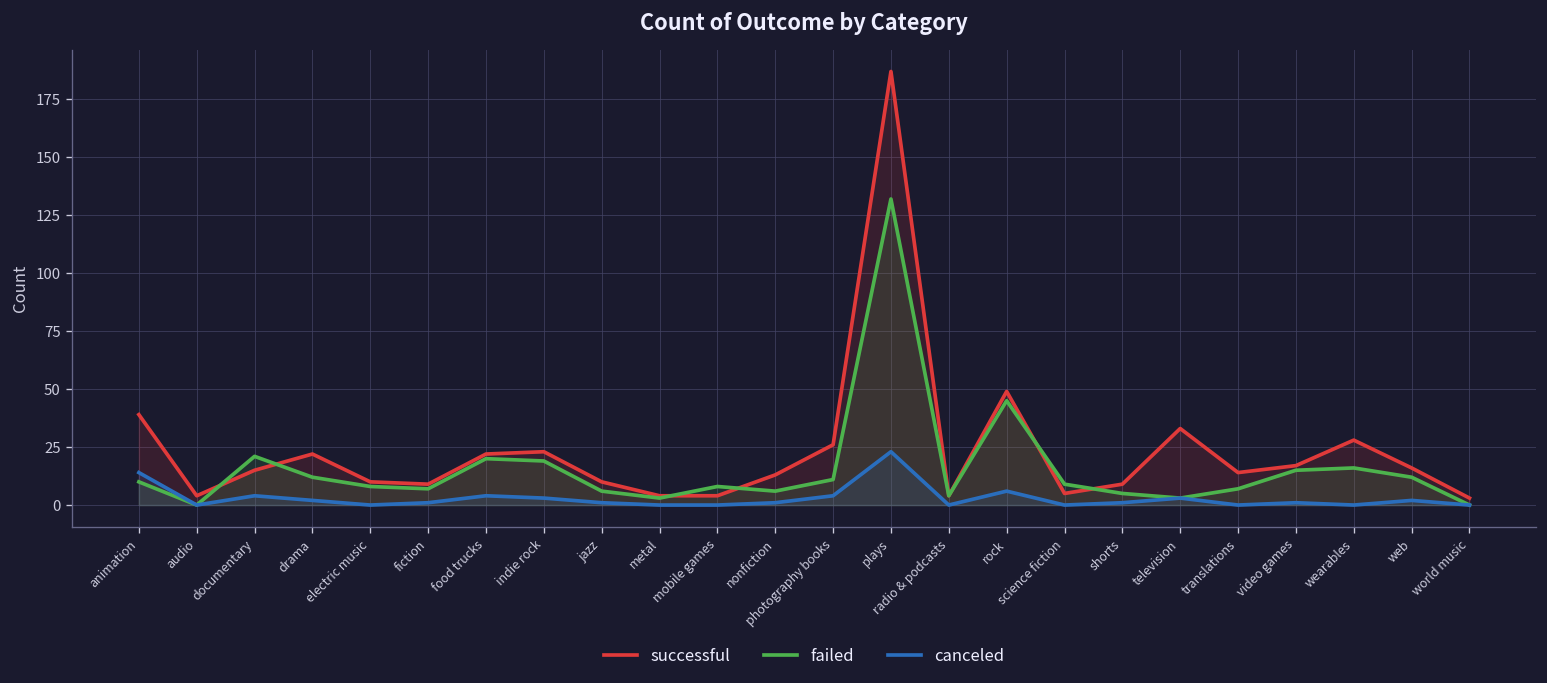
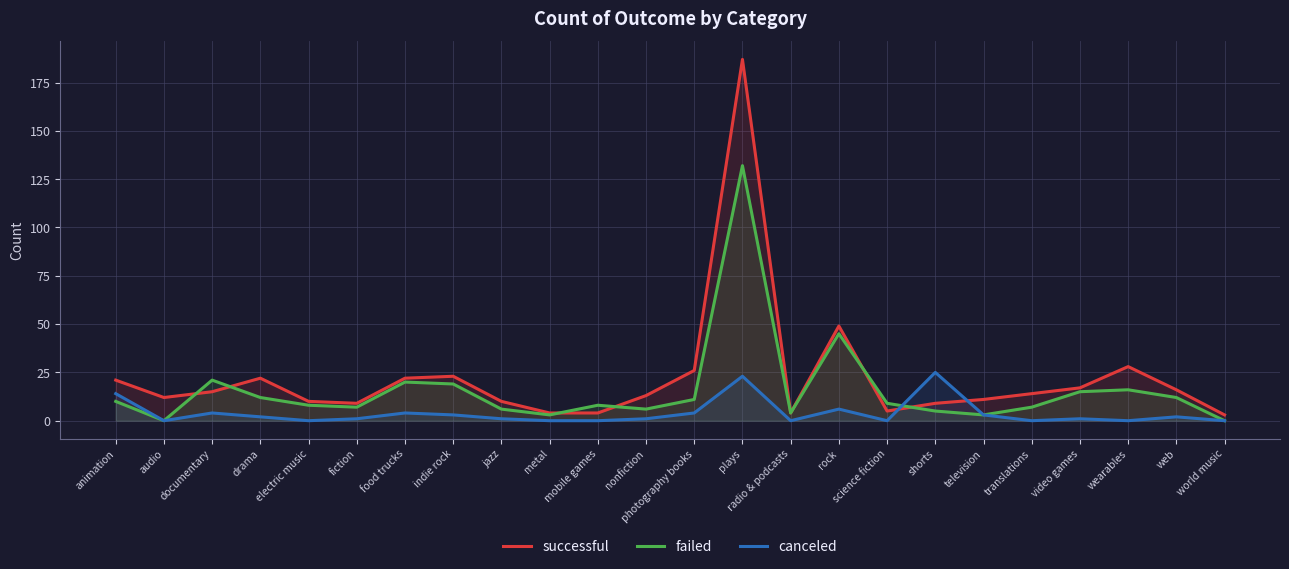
  {
    "successful": {
-     "animation": 39,
-     "audio": 4,
+     "animation": 21,
+     "audio": 12,
      "documentary": 15,
      "drama": 22,
      "electric music": 10,
      "fiction": 9,
      "food trucks": 22,
      "indie rock": 23,
      "jazz": 10,
      "mobile games": 4,
      "nonfiction": 13,
      "photography books": 26,
      "plays": 187,
      "rock": 49,
      "science fiction": 5,
      "shorts": 9,
-     "television": 33,
+     "television": 11,
      "translations": 14,
      "video games": 17,
      "wearables": 28,
      "web": 16,
      "world music": 3
    },
    "failed": {
      "animation": 10,
      "documentary": 21,
      "drama": 12,
      "electric music": 8,
      "fiction": 7,
      "food trucks": 20,
      "indie rock": 19,
      "jazz": 6,
      "mobile games": 8,
      "nonfiction": 6,
      "photography books": 11,
      "plays": 132,
      "rock": 45,
      "science fiction": 9,
      "shorts": 5,
      "translations": 7,
      "video games": 15,
      "wearables": 16,
      "web": 12
    },
    "canceled": {
      "animation": 14,
      "documentary": 4,
      "drama": 2,
      "electric music": 0,
      "fiction": 1,
      "food trucks": 4,
      "indie rock": 3,
      "jazz": 1,
      "metal": 0,
      "mobile games": 0,
      "nonfiction": 1,
      "photography books": 4,
      "plays": 23,
      "radio & podcasts": 0,
      "rock": 6,
      "science fiction": 0,
-     "shorts": 1,
+     "shorts": 25,
      "translations": 0,
      "video games": 1,
      "wearables": 0,
      "web": 2
    }
  }
